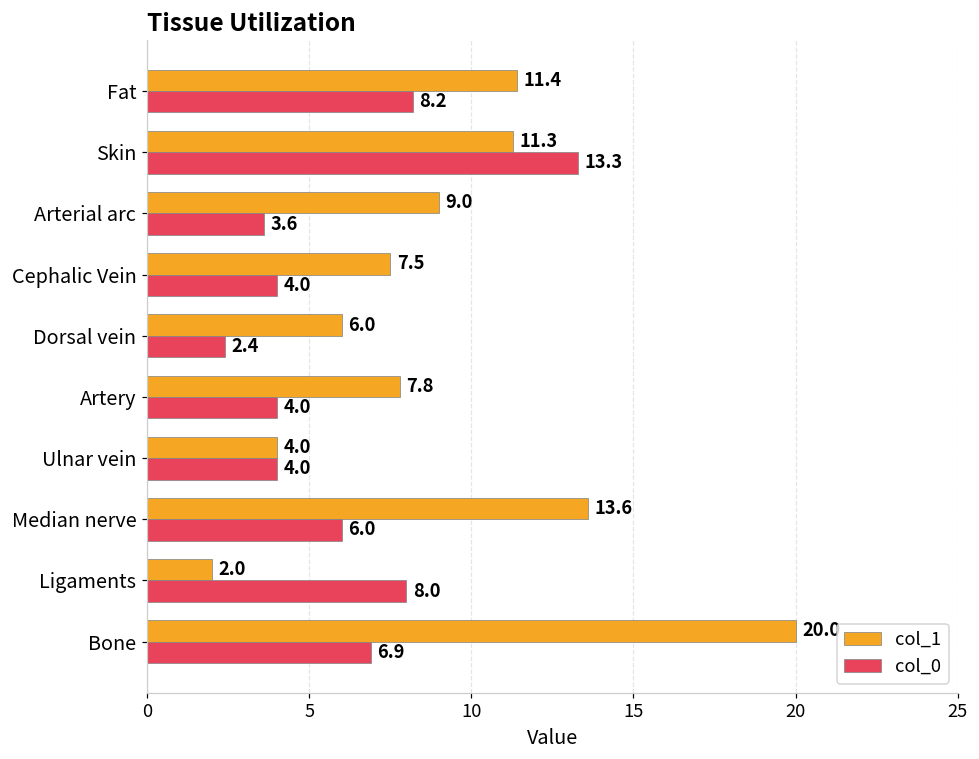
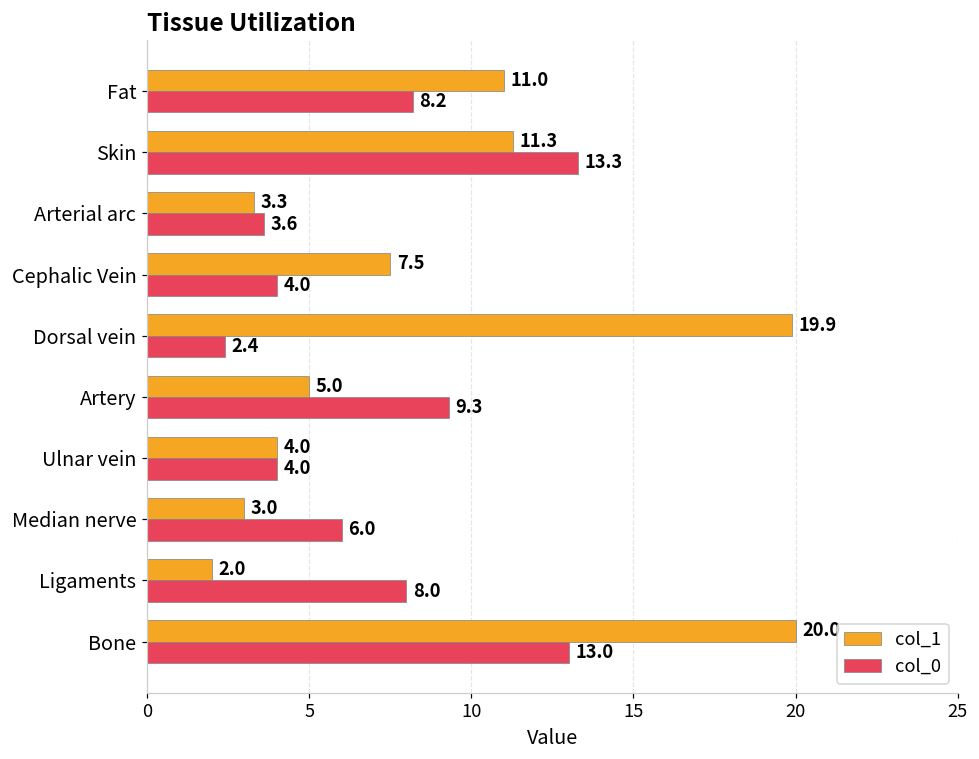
  {
    "col_1": {
-     "Fat": 11.4,
+     "Fat": 11.0,
      "Skin": 11.3,
-     "Arterial arc": 9.0,
+     "Arterial arc": 3.3,
      "Cephalic Vein": 7.5,
-     "Dorsal vein": 6.0,
-     "Artery": 7.8,
+     "Dorsal vein": 19.9,
+     "Artery": 5.0,
      "Ulnar vein": 4.0,
-     "Median nerve": 13.6,
+     "Median nerve": 3.0,
      "Ligaments": 2.0
    },
    "col_0": {
      "Fat": 8.2,
      "Skin": 13.3,
      "Arterial arc": 3.6,
      "Cephalic Vein": 4.0,
      "Dorsal vein": 2.4,
-     "Artery": 4.0,
+     "Artery": 9.3,
      "Ulnar vein": 4.0,
      "Median nerve": 6.0,
      "Ligaments": 8.0,
-     "Bone": 6.9
+     "Bone": 13.0
    }
  }
